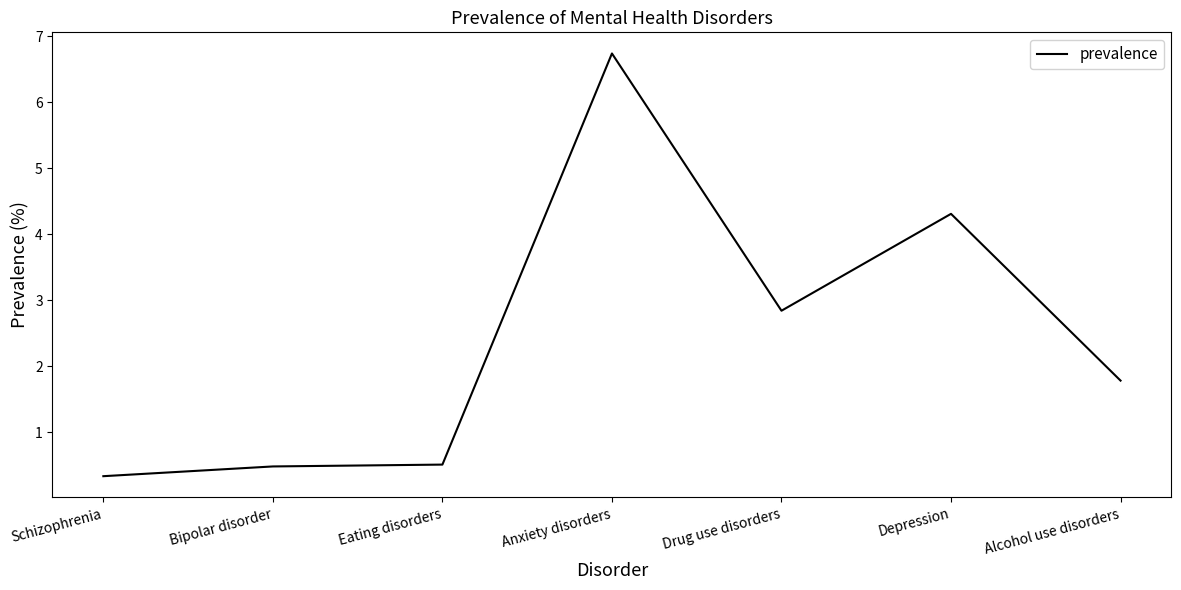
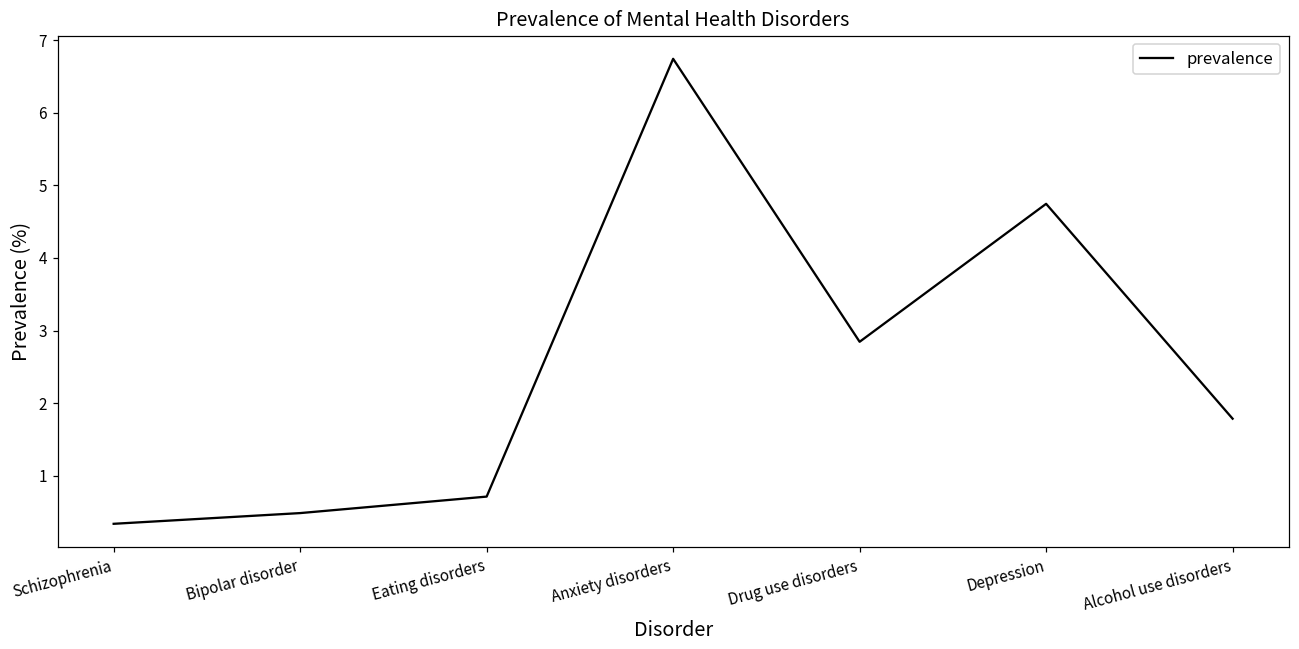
  {
    "Schizophrenia": 0.3,
    "Bipolar disorder": 0.5,
-   "Eating disorders": 0.5,
+   "Eating disorders": 0.7,
    "Anxiety disorders": 6.7,
    "Drug use disorders": 2.8,
-   "Depression": 4.3,
+   "Depression": 4.7,
    "Alcohol use disorders": 1.8
  }
